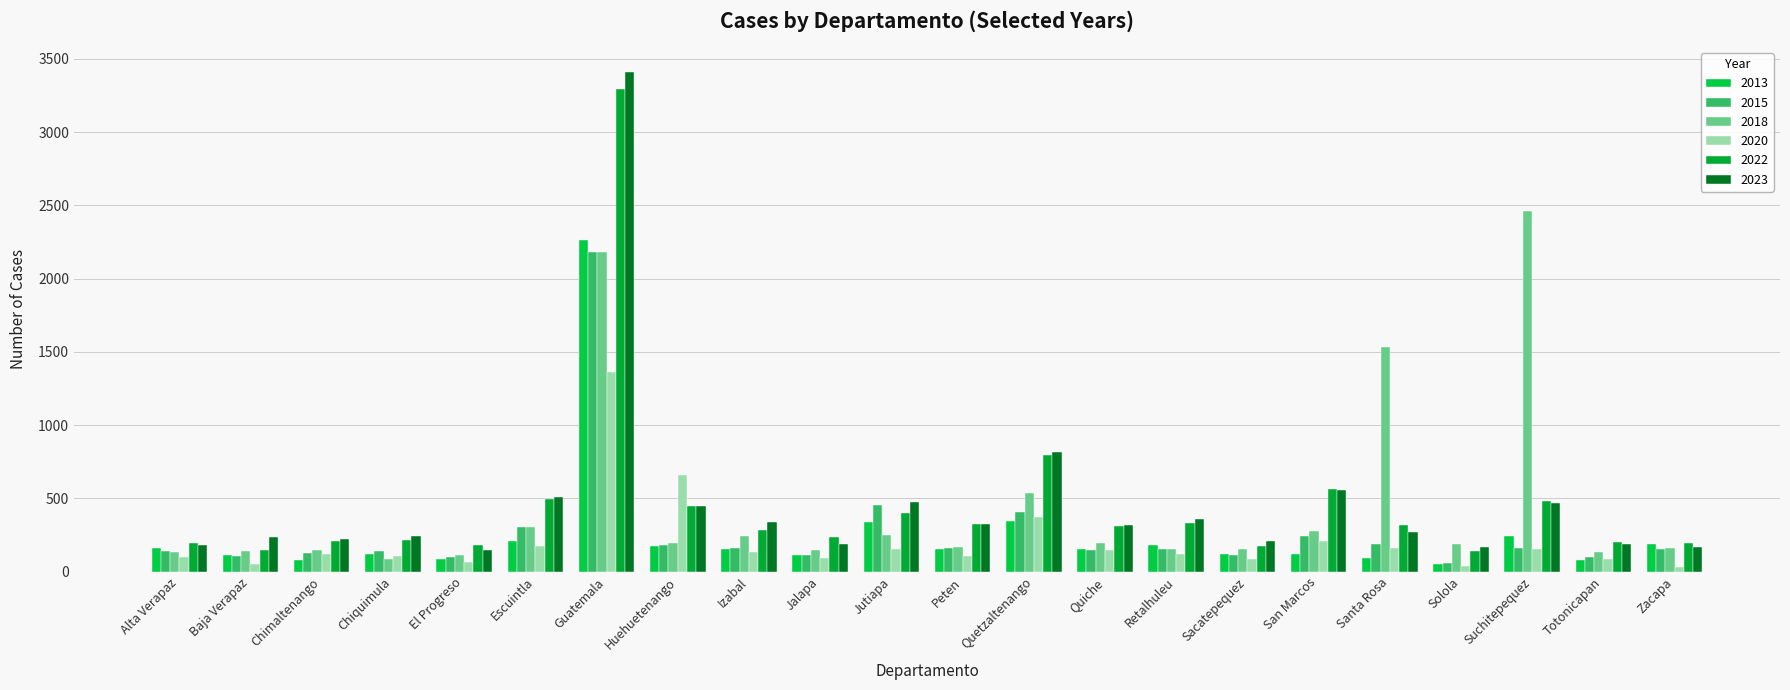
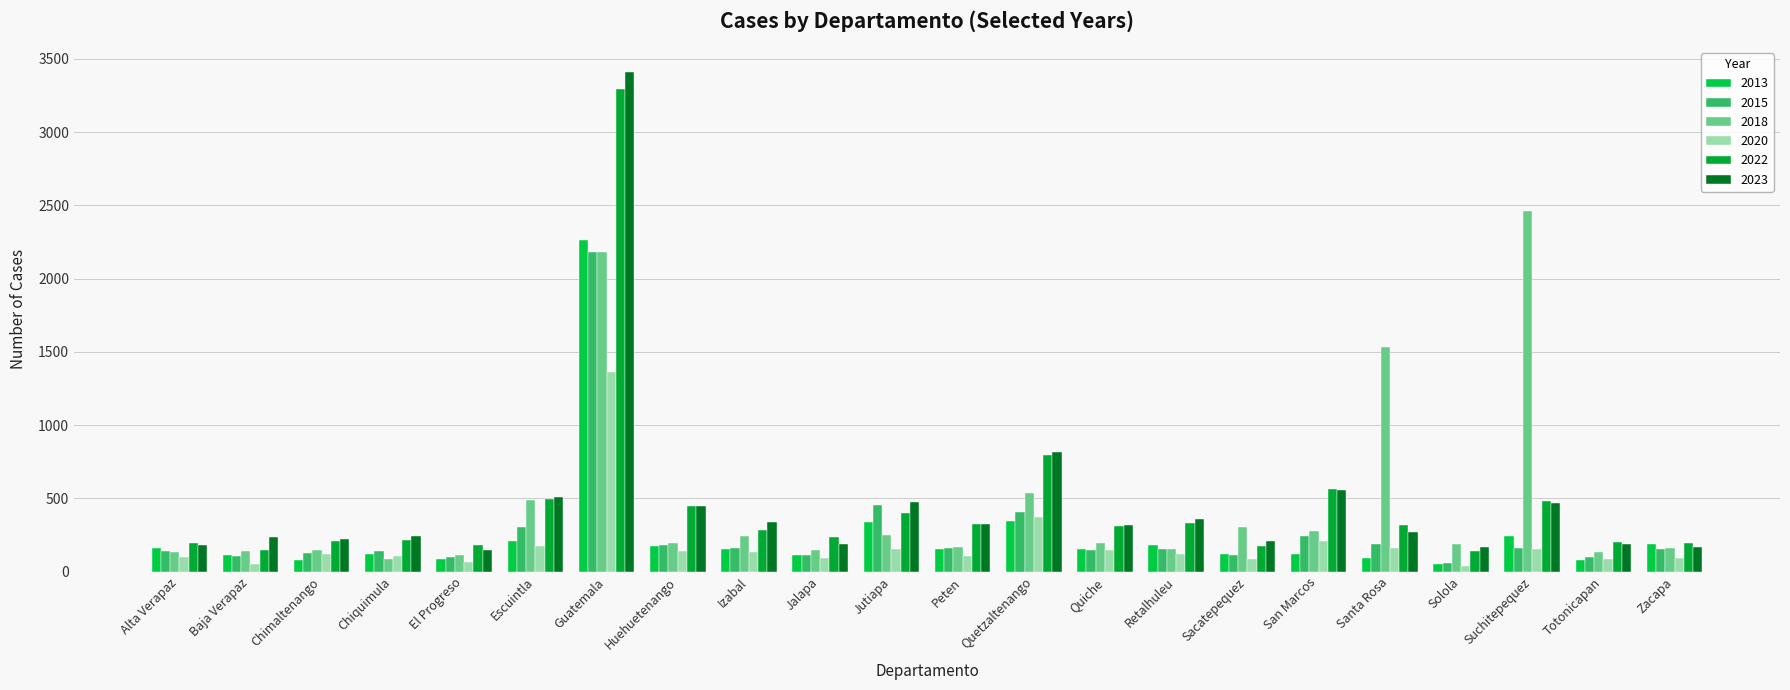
  {
    "2015": {
      "Alta Verapaz": 140,
      "Baja Verapaz": 110,
      "Chimaltenango": 130,
      "Chiquimula": 140,
      "El Progreso": 100,
      "Escuintla": 310,
      "Guatemala": 2190,
      "Huehuetenango": 180,
      "Izabal": 160,
      "Jalapa": 120,
      "Jutiapa": 450,
      "Peten": 160,
      "Quetzaltenango": 410,
      "Quiche": 150,
      "Retalhuleu": 150,
      "Sacatepequez": 120,
      "San Marcos": 240,
      "Santa Rosa": 190,
      "Solola": 60,
      "Suchitepequez": 160,
      "Totonicapan": 100,
      "Zacapa": 160
    },
    "2018": {
      "Alta Verapaz": 130,
      "Baja Verapaz": 140,
      "Chimaltenango": 150,
      "Chiquimula": 90,
      "El Progreso": 120,
-     "Escuintla": 300,
+     "Escuintla": 490,
      "Guatemala": 2190,
      "Huehuetenango": 190,
      "Izabal": 240,
      "Jalapa": 150,
      "Jutiapa": 250,
      "Peten": 170,
      "Quetzaltenango": 540,
      "Quiche": 200,
      "Retalhuleu": 150,
-     "Sacatepequez": 150,
+     "Sacatepequez": 310,
      "San Marcos": 270,
      "Santa Rosa": 1530,
      "Solola": 190,
      "Suchitepequez": 2460,
      "Totonicapan": 140,
      "Zacapa": 160
    },
    "2020": {
      "Alta Verapaz": 100,
      "Baja Verapaz": 50,
      "Chimaltenango": 120,
      "Chiquimula": 100,
      "El Progreso": 70,
      "Escuintla": 170,
      "Guatemala": 1360,
-     "Huehuetenango": 660,
+     "Huehuetenango": 140,
      "Izabal": 130,
      "Jalapa": 90,
      "Jutiapa": 150,
      "Peten": 110,
      "Quetzaltenango": 380,
      "Quiche": 150,
      "Retalhuleu": 120,
      "Sacatepequez": 90,
      "San Marcos": 210,
      "Santa Rosa": 160,
      "Solola": 40,
      "Suchitepequez": 160,
      "Totonicapan": 90,
-     "Zacapa": 30
+     "Zacapa": 90
    }
  }
